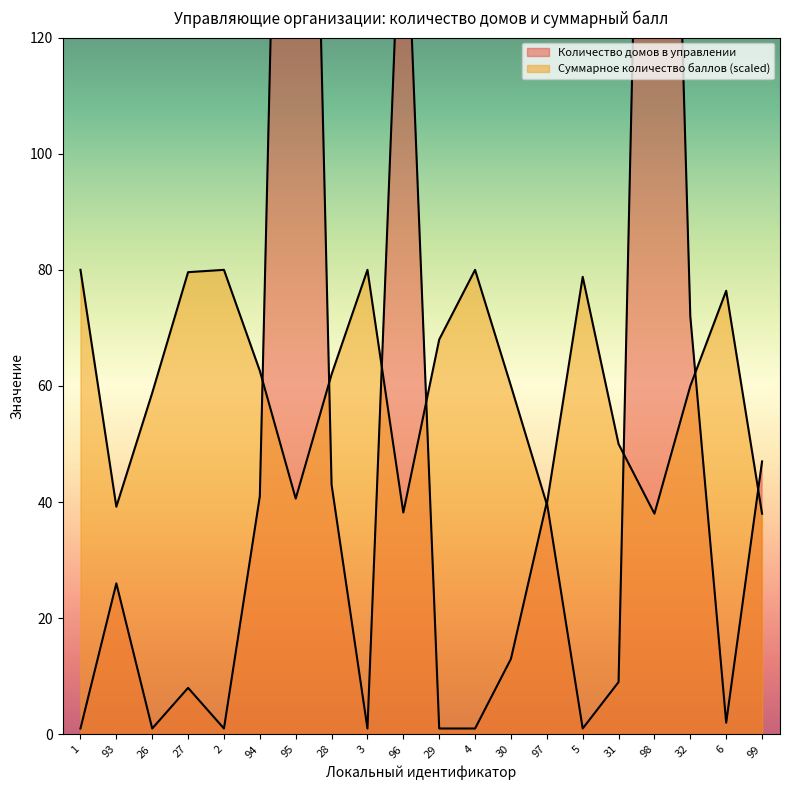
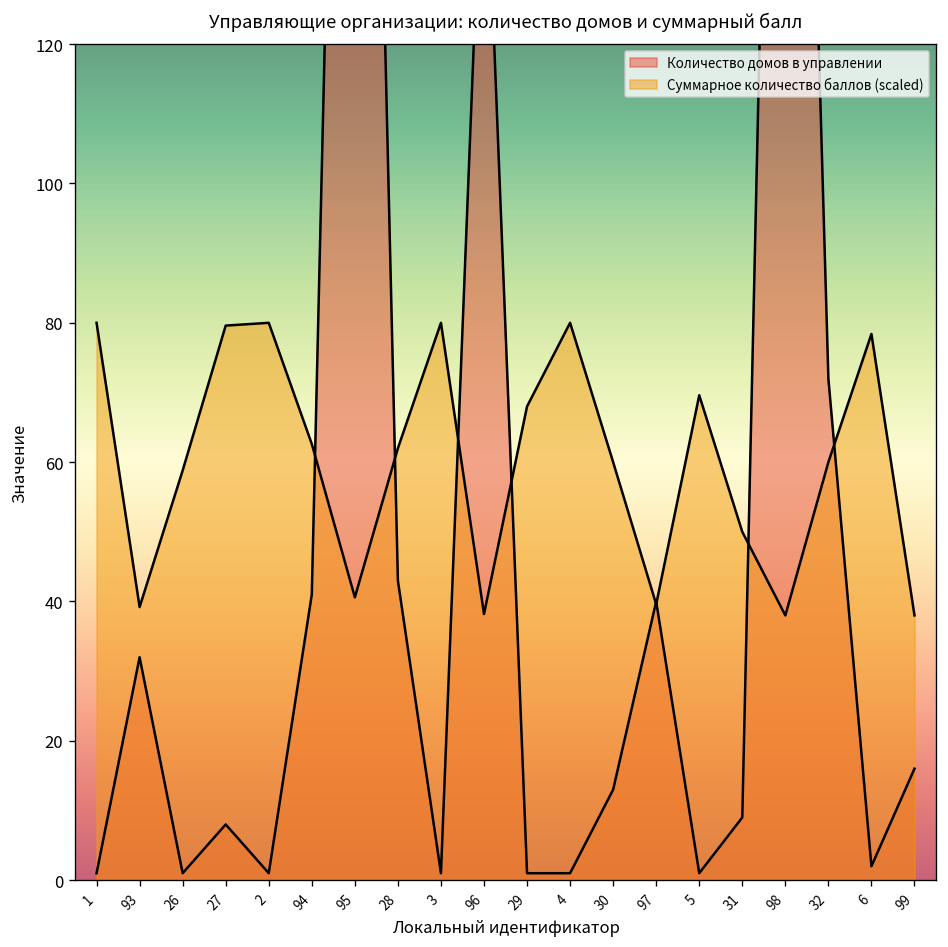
  {
    "Количество домов в управлении": {
      "1": 1,
-     "93": 26,
+     "93": 32,
      "26": 1,
      "27": 8,
      "2": 1,
      "94": 41,
      "28": 43,
      "3": 1,
      "29": 1,
      "4": 1,
      "30": 13,
      "5": 1,
      "31": 9,
      "32": 72,
      "6": 2,
-     "99": 47
+     "99": 16
    },
    "Суммарное количество баллов (scaled)": {
      "1": 80,
      "93": 39,
      "26": 59,
      "27": 80,
      "2": 80,
      "94": 63,
      "95": 41,
      "28": 62,
      "3": 80,
      "96": 38,
      "29": 68,
      "4": 80,
      "30": 60,
-     "5": 79,
+     "5": 70,
      "31": 50,
      "98": 38,
      "32": 60,
-     "6": 76,
+     "6": 78,
      "99": 38
    }
  }
